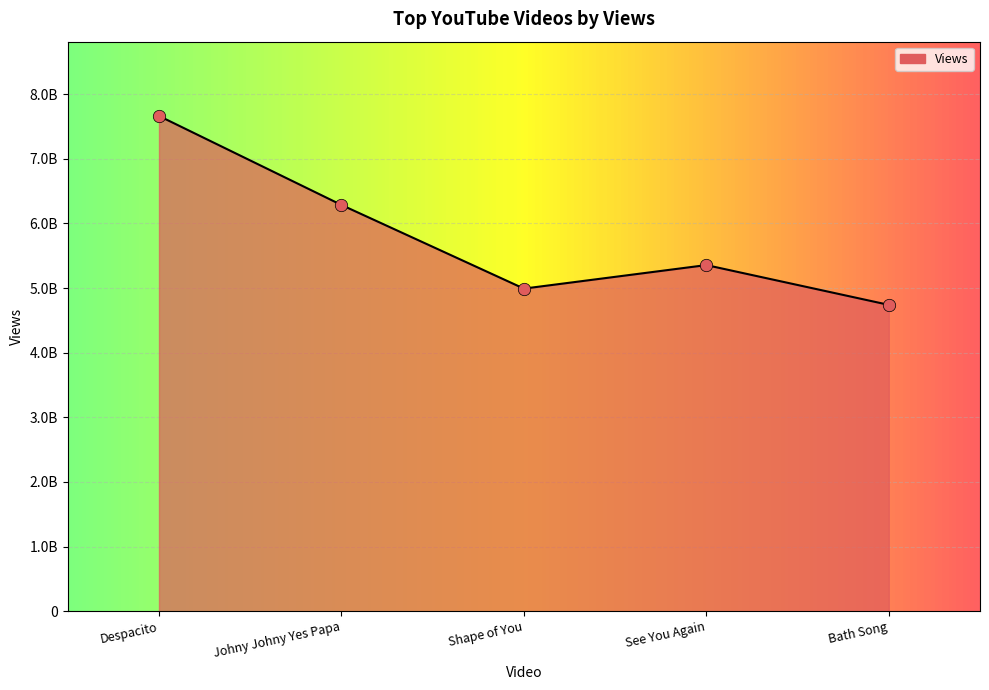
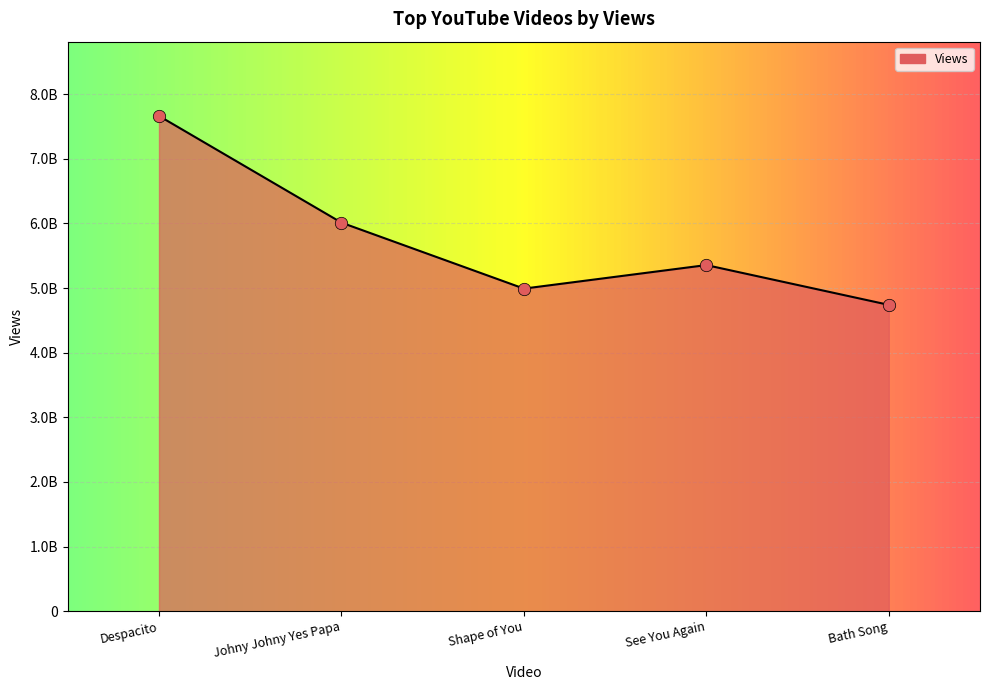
  {
    "Despacito": 7700000000,
-   "Johny Johny Yes Papa": 6300000000,
+   "Johny Johny Yes Papa": 6000000000,
    "Shape of You": 5000000000,
    "See You Again": 5400000000,
    "Bath Song": 4700000000
  }
